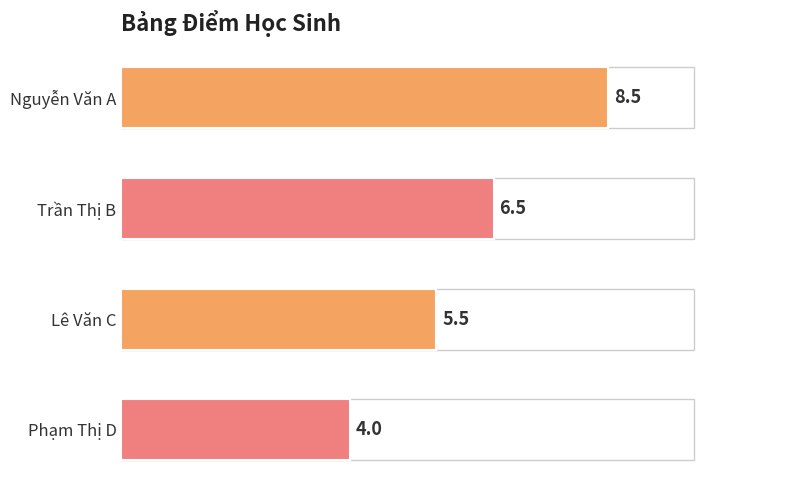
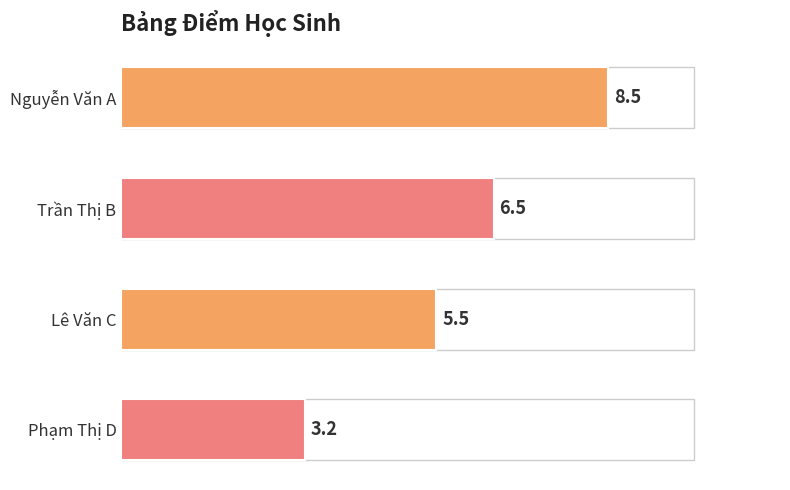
  {
    "Nguyễn Văn A": 8.5,
    "Trần Thị B": 6.5,
    "Lê Văn C": 5.5,
-   "Phạm Thị D": 4.0
+   "Phạm Thị D": 3.2
  }
